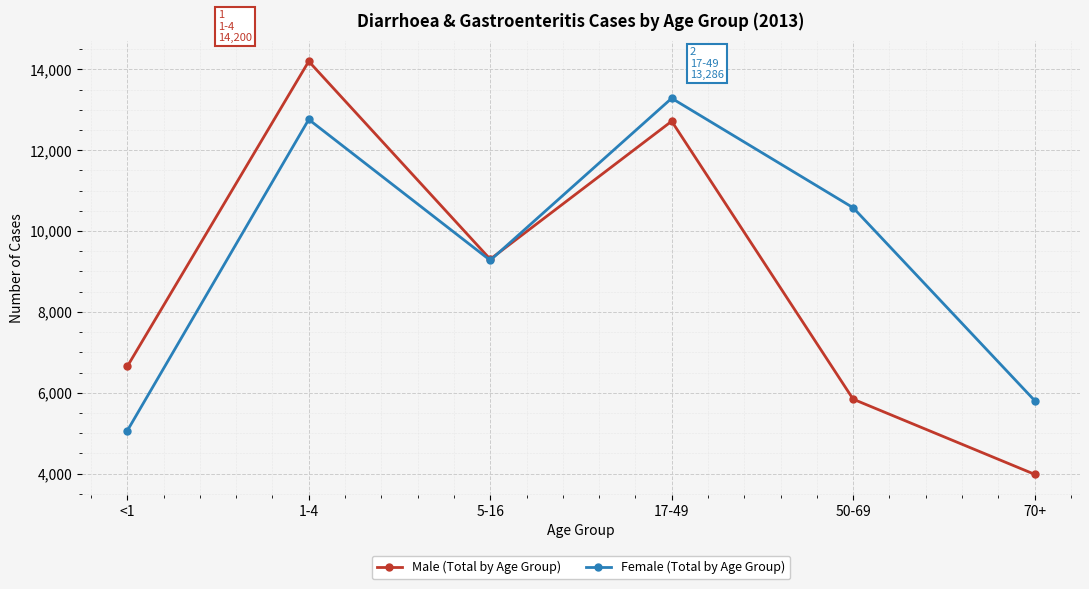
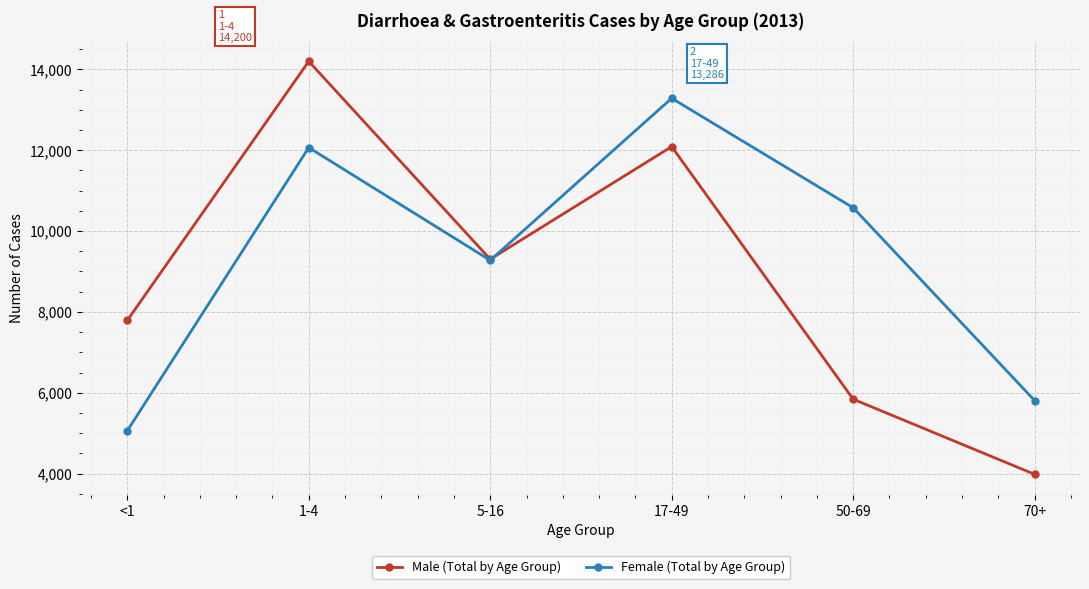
  {
    "Male (Total by Age Group)": {
-     "<1": "6,600",
+     "<1": "7,800",
      "1-4": "14,200",
-     "17-49": "12,700",
+     "17-49": "12,100",
      "50-69": "5,800",
      "70+": "4,000"
    },
    "Female (Total by Age Group)": {
      "<1": "5,100",
-     "1-4": "12,800",
+     "1-4": "12,100",
      "17-49": "13,300",
      "50-69": "10,600",
      "70+": "5,800"
    }
  }
